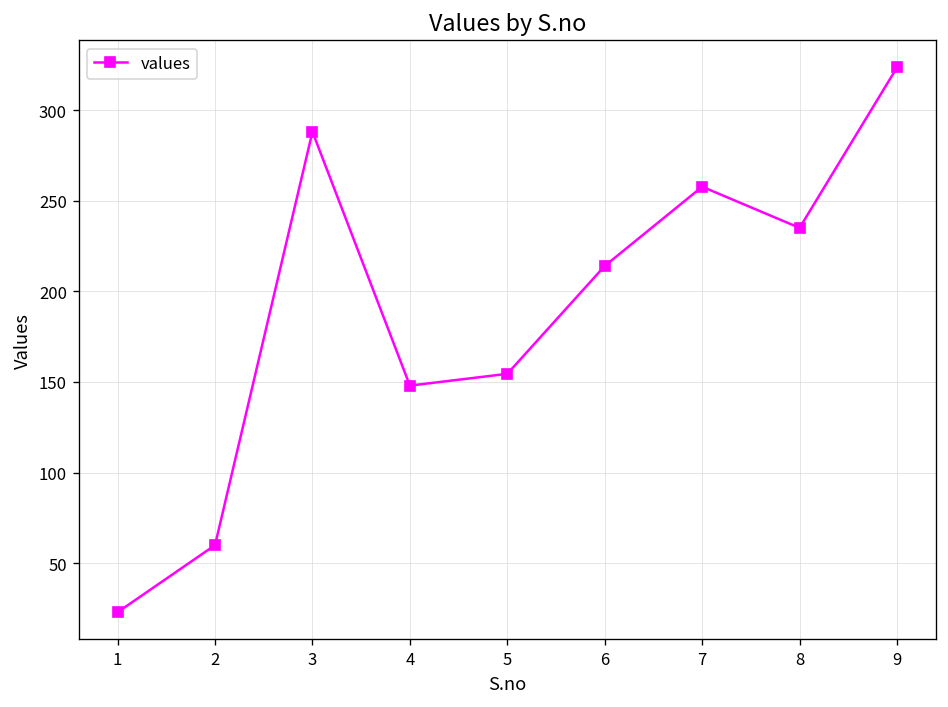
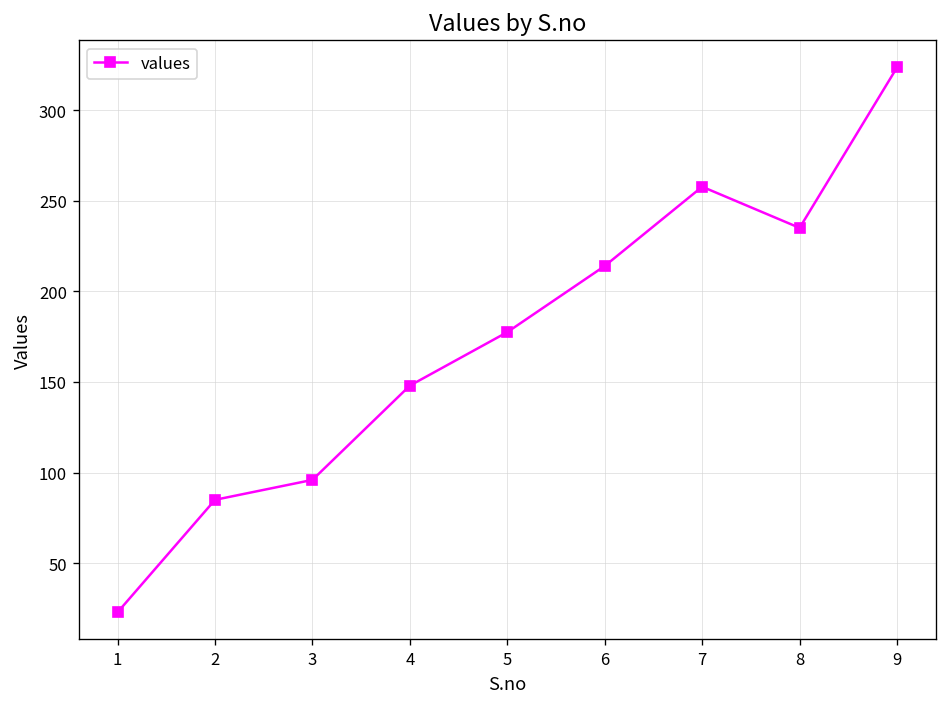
  {
    "1": 23,
-   "2": 60,
-   "3": 288,
+   "2": 85,
+   "3": 96,
    "4": 148,
-   "5": 155,
+   "5": 178,
    "6": 214,
    "7": 258,
    "8": 235,
    "9": 324
  }
